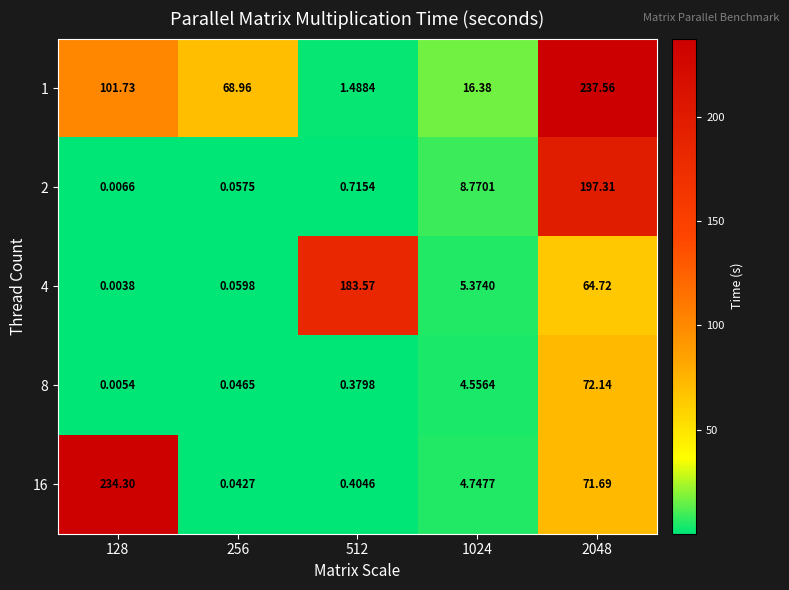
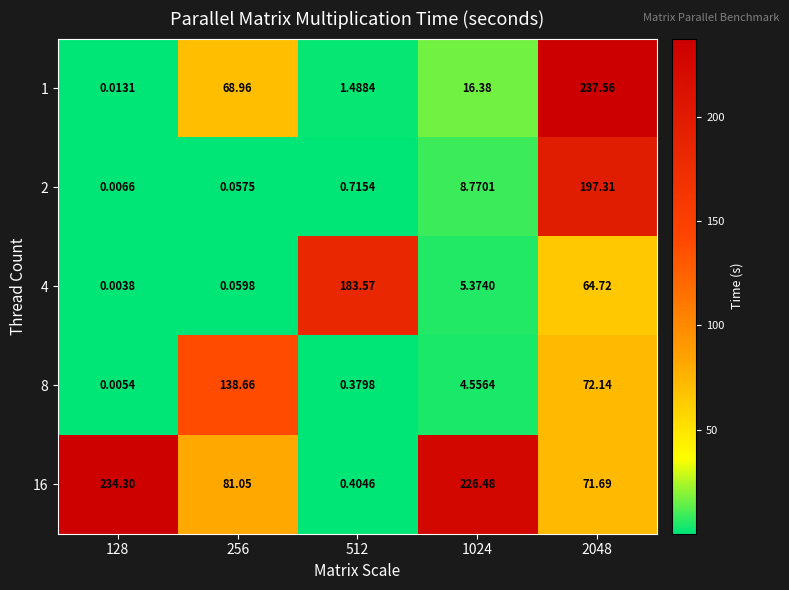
  {
    "1": {
-     "128": 101.73,
+     "128": 0.0131,
      "256": 68.96,
      "512": 1.4884,
      "1024": 16.38,
      "2048": 237.56
    },
    "2": {
      "128": 0.0066,
      "256": 0.0575,
      "512": 0.7154,
      "1024": 8.7701,
      "2048": 197.31
    },
    "4": {
      "128": 0.0038,
      "256": 0.0598,
      "512": 183.57,
      "1024": 5.3740,
      "2048": 64.72
    },
    "8": {
      "128": 0.0054,
-     "256": 0.0465,
+     "256": 138.66,
      "512": 0.3798,
      "1024": 4.5564,
      "2048": 72.14
    },
    "16": {
      "128": 234.30,
-     "256": 0.0427,
+     "256": 81.05,
      "512": 0.4046,
-     "1024": 4.7477,
+     "1024": 226.48,
      "2048": 71.69
    }
  }
